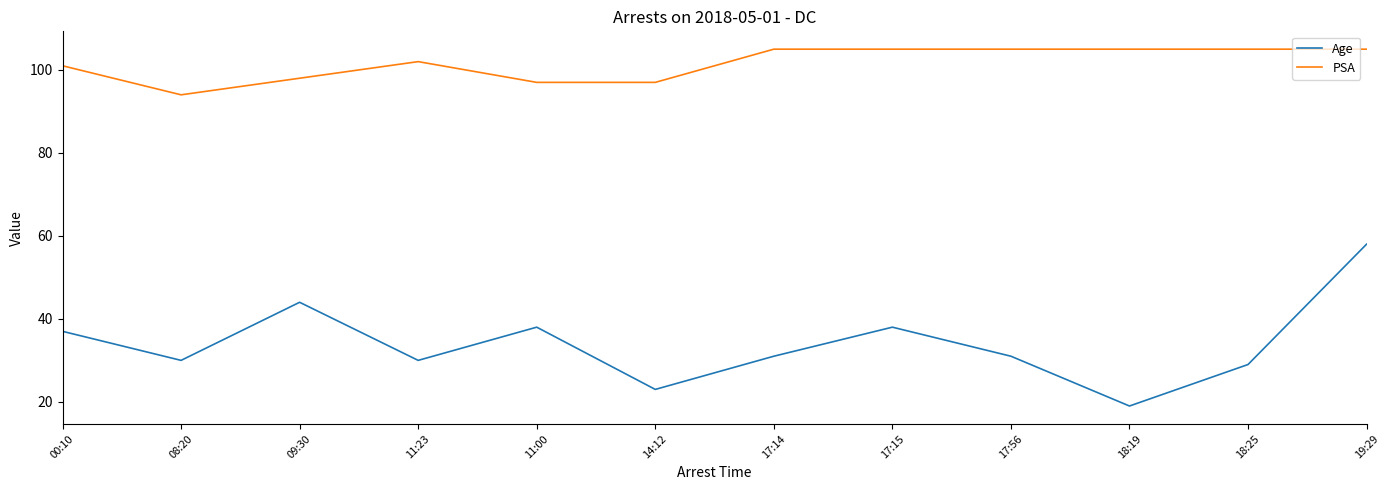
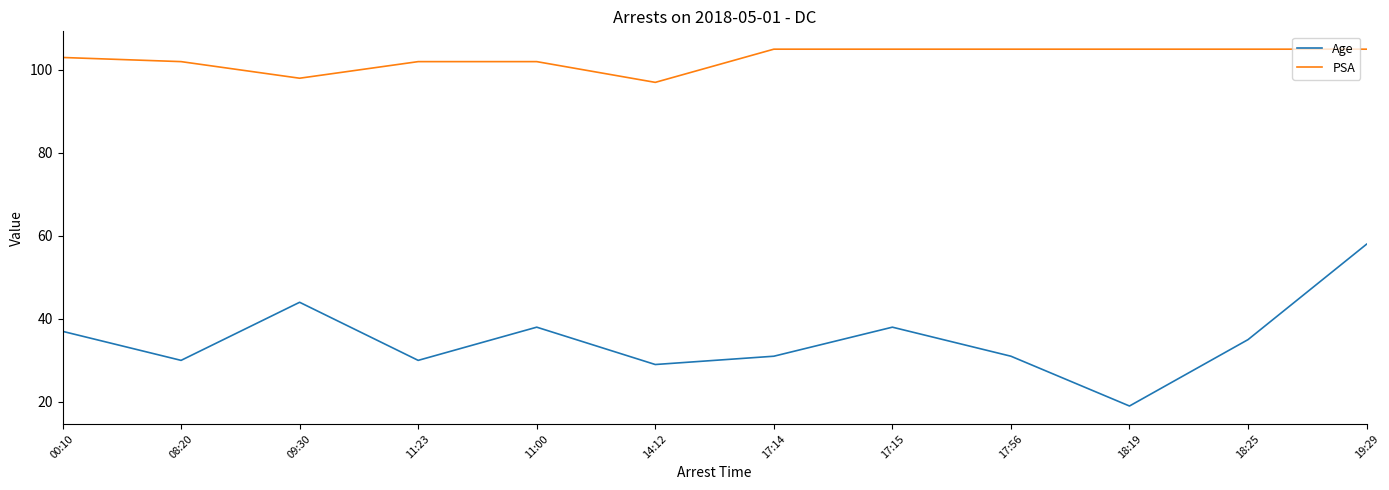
  {
    "Age": {
      "00:10": 37,
      "08:20": 30,
      "09:30": 44,
      "11:23": 30,
      "11:00": 38,
-     "14:12": 23,
+     "14:12": 29,
      "17:14": 31,
      "17:15": 38,
      "17:56": 31,
      "18:19": 19,
-     "18:25": 29,
+     "18:25": 35,
      "19:29": 58
    },
    "PSA": {
-     "00:10": 101,
-     "08:20": 94,
+     "00:10": 103,
+     "08:20": 102,
      "09:30": 98,
      "11:23": 102,
-     "11:00": 97,
+     "11:00": 102,
      "14:12": 97,
      "17:14": 105,
      "17:15": 105,
      "17:56": 105,
      "18:19": 105,
      "18:25": 105,
      "19:29": 105
    }
  }
